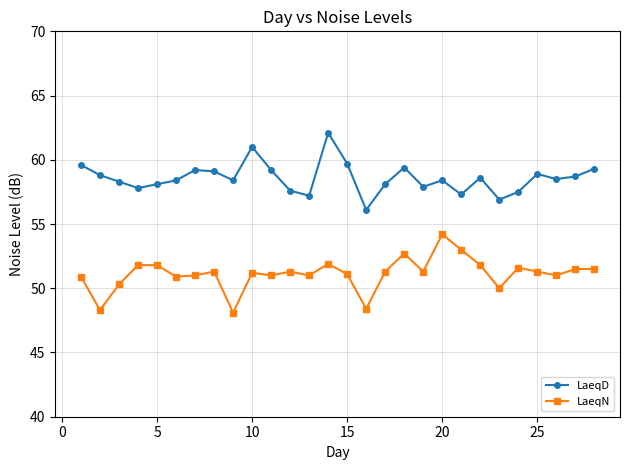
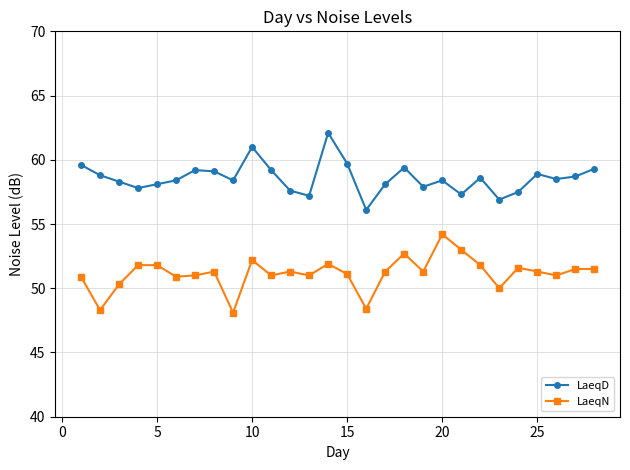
  {
    "LaeqD": {
      "5": 58.1,
      "10": 61.0,
      "15": 59.7,
      "20": 58.4,
      "25": 58.9
    },
    "LaeqN": {
      "5": 51.8,
-     "10": 51.2,
+     "10": 52.2,
      "15": 51.1,
      "20": 54.2,
      "25": 51.3
    }
  }
